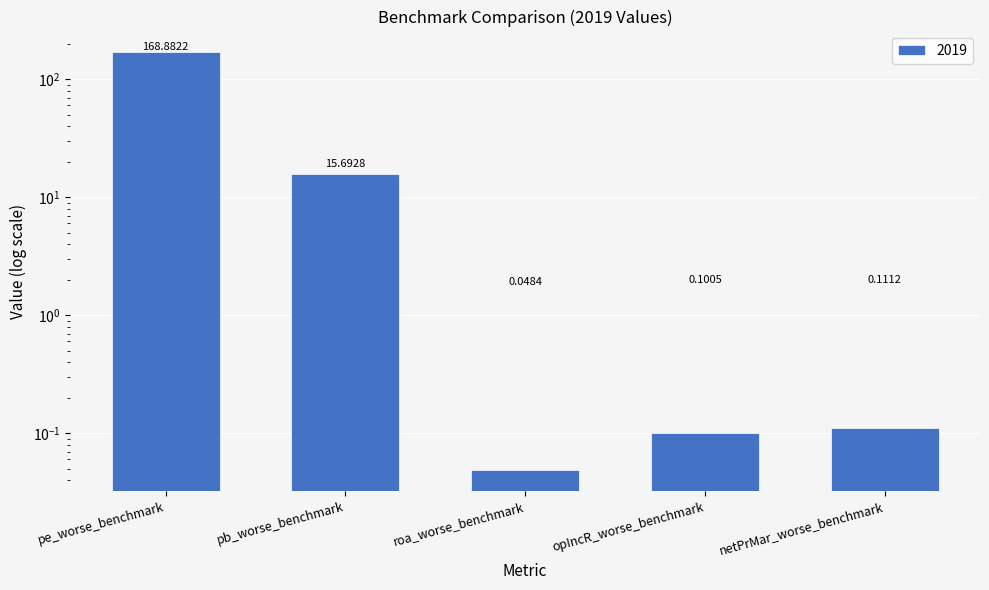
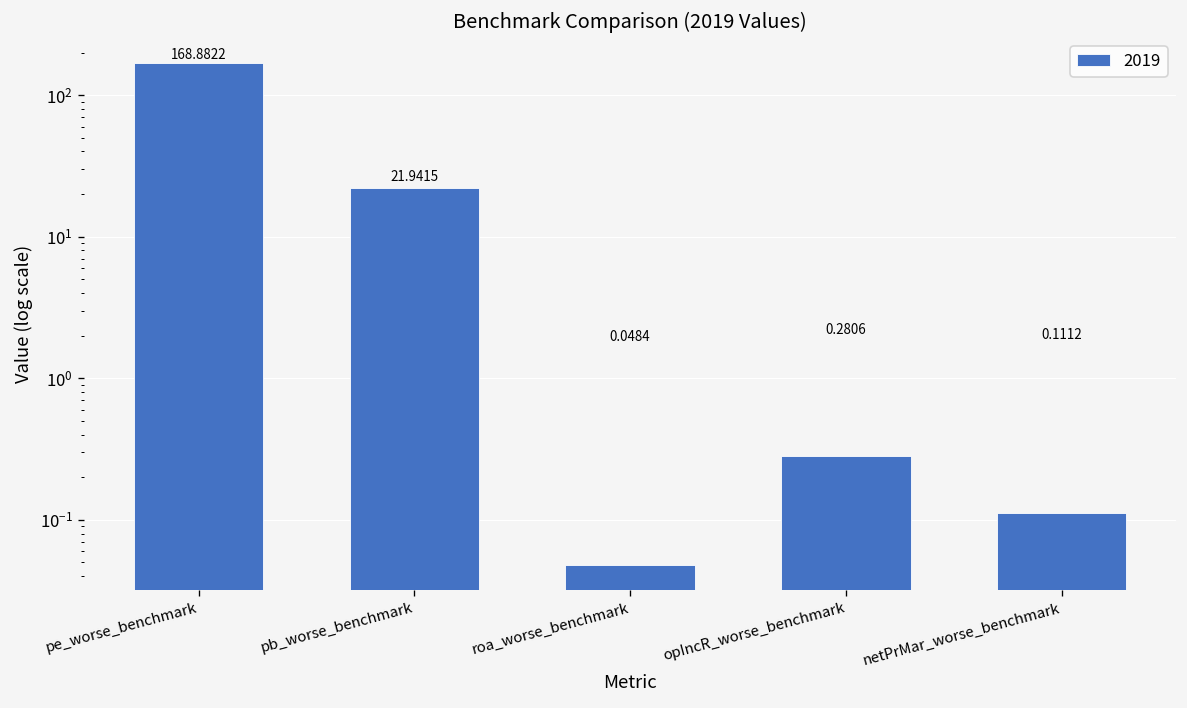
  {
    "pe_worse_benchmark": 168.8822,
-   "pb_worse_benchmark": 15.6928,
-   "opIncR_worse_benchmark": 0.1005
+   "pb_worse_benchmark": 21.9415,
+   "opIncR_worse_benchmark": 0.2806
  }
